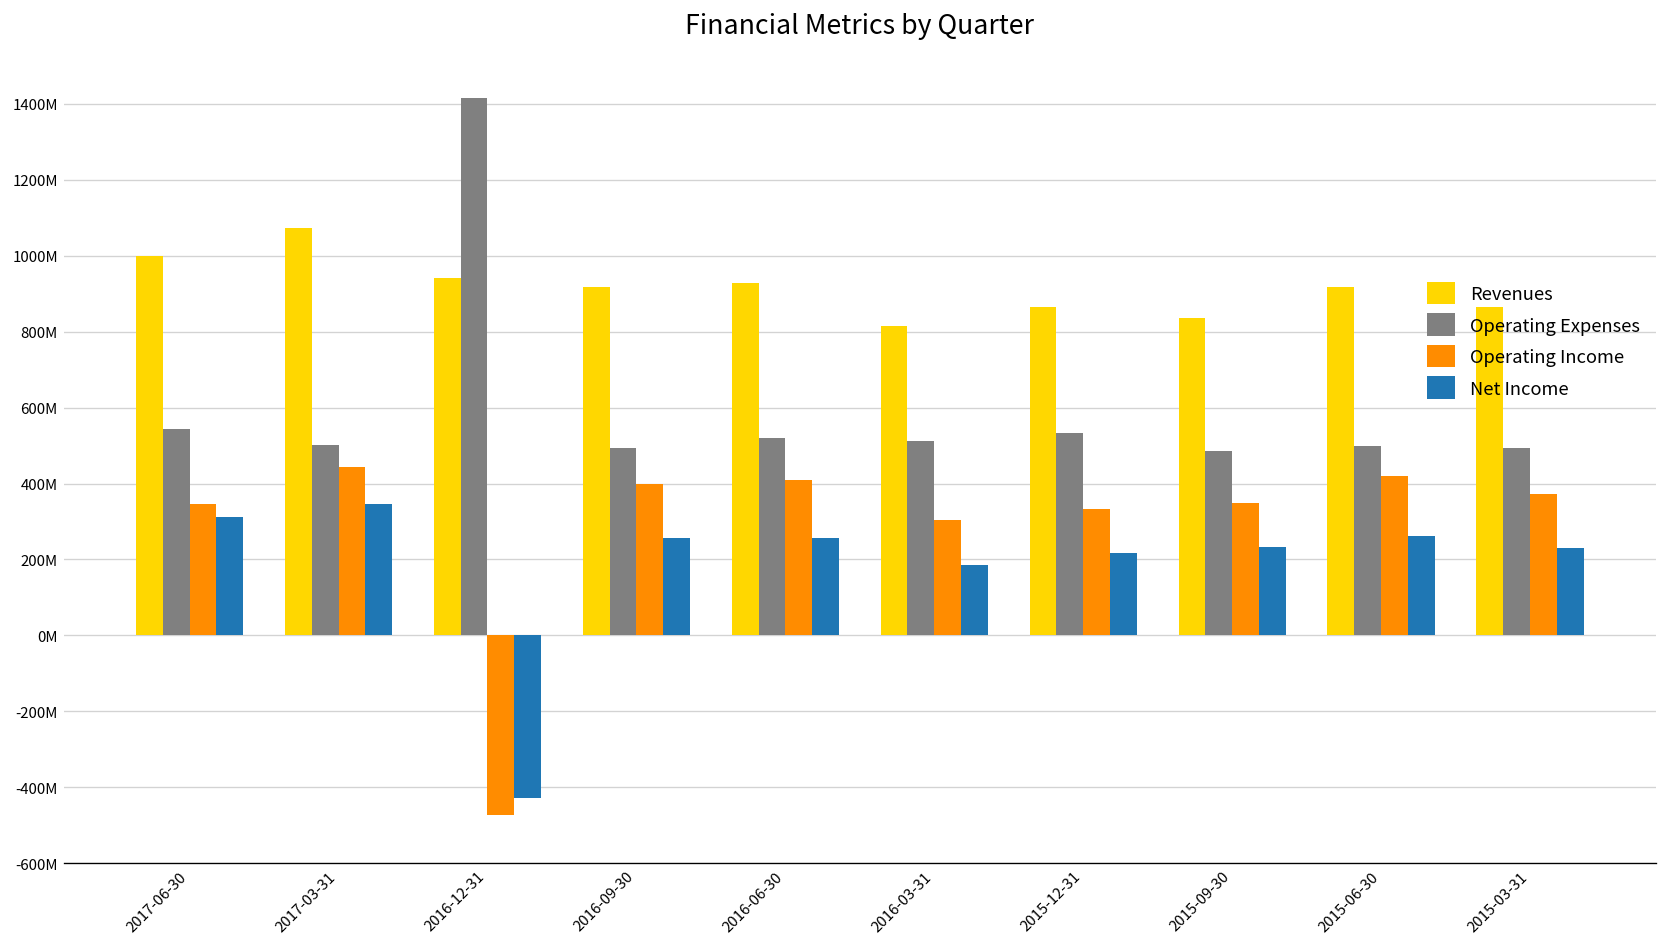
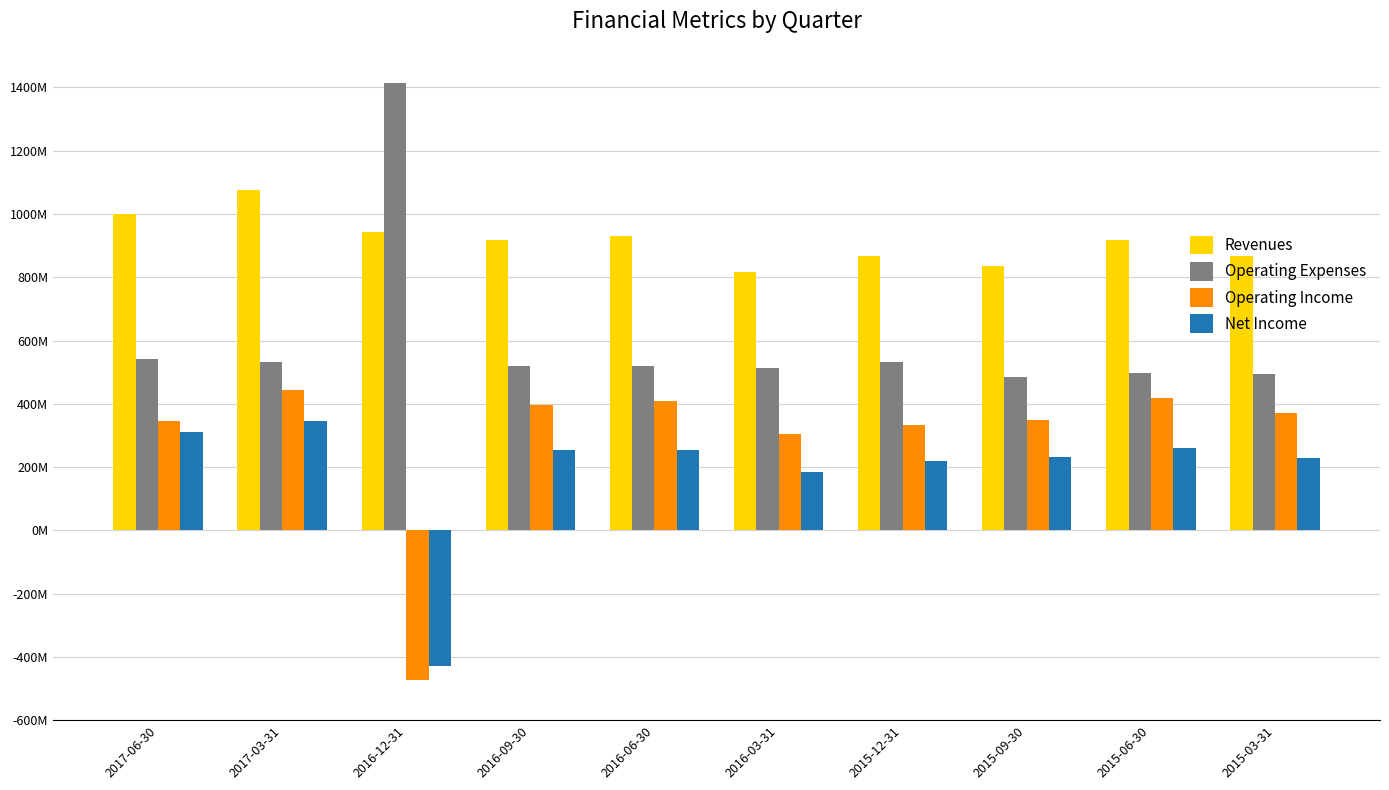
  {
    "Revenues": {
      "2017-06-30": 1000000000,
      "2017-03-31": 1070000000,
      "2016-12-31": 940000000,
      "2016-09-30": 920000000,
      "2016-06-30": 930000000,
      "2016-03-31": 820000000,
      "2015-12-31": 870000000,
      "2015-09-30": 830000000,
      "2015-06-30": 920000000,
      "2015-03-31": 870000000
    },
    "Operating Expenses": {
      "2017-06-30": 540000000,
-     "2017-03-31": 500000000,
+     "2017-03-31": 530000000,
      "2016-12-31": 1420000000,
-     "2016-09-30": 490000000,
+     "2016-09-30": 520000000,
      "2016-06-30": 520000000,
      "2016-03-31": 510000000,
      "2015-12-31": 530000000,
      "2015-09-30": 490000000,
      "2015-06-30": 500000000,
      "2015-03-31": 490000000
    },
    "Operating Income": {
      "2017-06-30": 350000000,
      "2017-03-31": 440000000,
      "2016-12-31": -470000000,
      "2016-09-30": 400000000,
      "2016-06-30": 410000000,
      "2016-03-31": 300000000,
      "2015-12-31": 330000000,
      "2015-09-30": 350000000,
      "2015-06-30": 420000000,
      "2015-03-31": 370000000
    },
    "Net Income": {
      "2017-06-30": 310000000,
      "2017-03-31": 350000000,
      "2016-12-31": -430000000,
      "2016-09-30": 260000000,
      "2016-06-30": 260000000,
      "2016-03-31": 180000000,
      "2015-12-31": 220000000,
      "2015-09-30": 230000000,
      "2015-06-30": 260000000,
      "2015-03-31": 230000000
    }
  }
